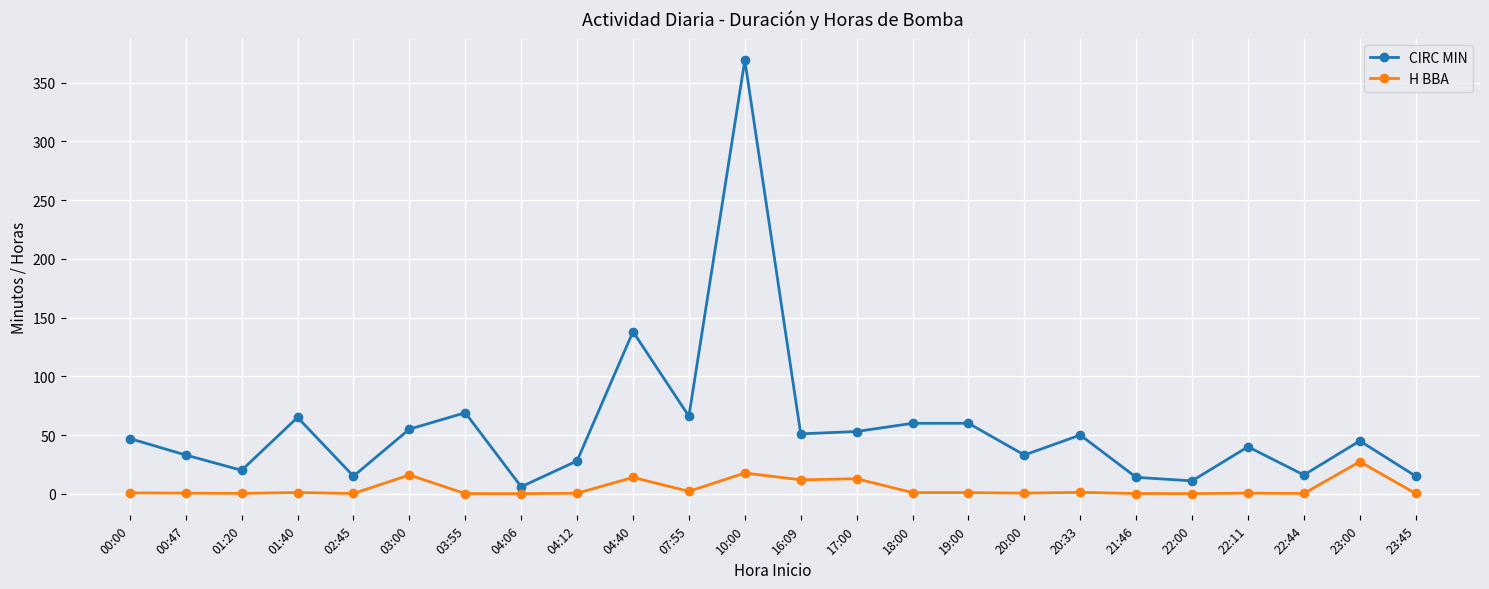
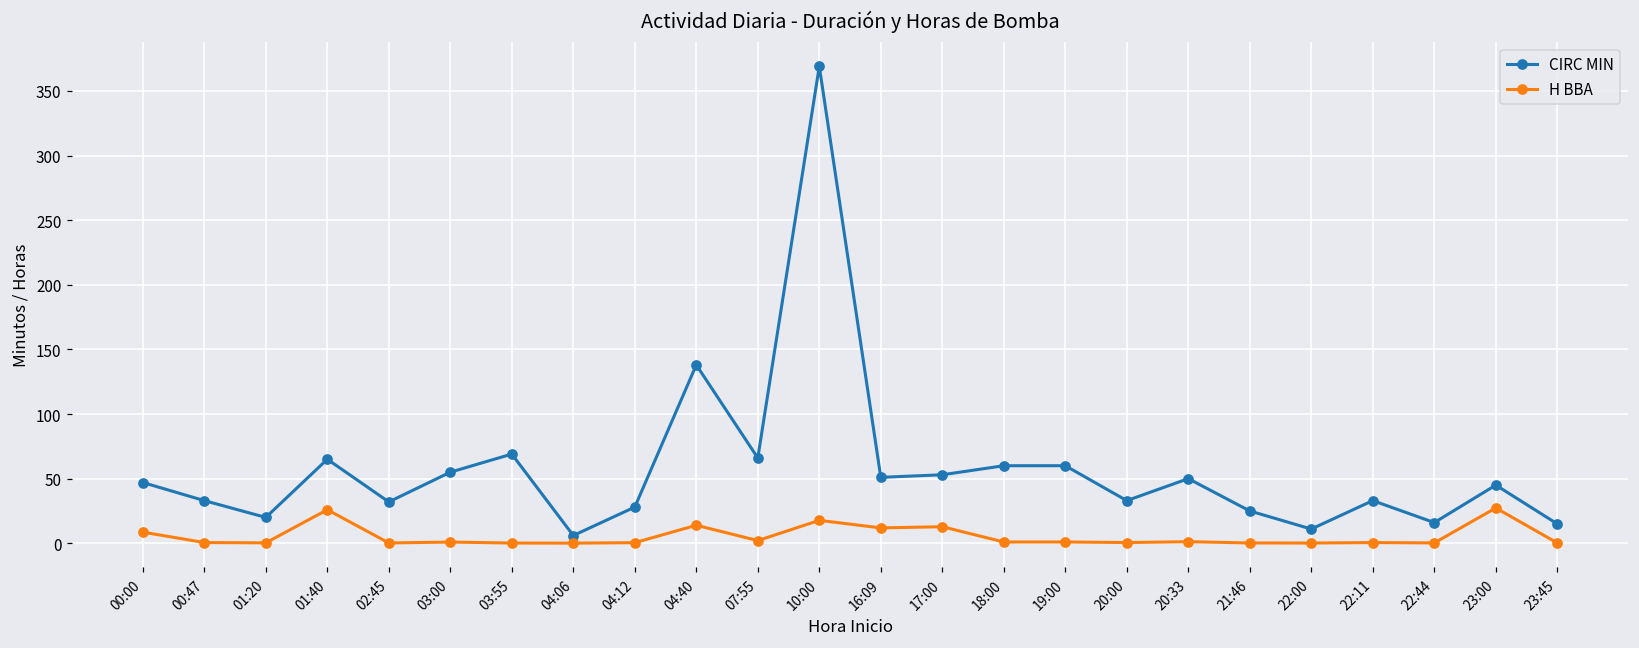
  {
    "CIRC MIN": {
      "00:00": 47,
      "00:47": 33,
      "01:20": 20,
      "01:40": 65,
-     "02:45": 15,
+     "02:45": 32,
      "03:00": 55,
      "03:55": 69,
      "04:06": 6,
      "04:12": 28,
      "04:40": 138,
      "07:55": 66,
      "10:00": 369,
      "16:09": 51,
      "17:00": 53,
      "18:00": 60,
      "19:00": 60,
      "20:00": 33,
      "20:33": 50,
-     "21:46": 14,
+     "21:46": 25,
      "22:00": 11,
-     "22:11": 40,
+     "22:11": 33,
      "22:44": 16,
      "23:00": 45,
      "23:45": 15
    },
    "H BBA": {
-     "00:00": 1,
+     "00:00": 9,
      "00:47": 1,
      "01:20": 0,
-     "01:40": 1,
+     "01:40": 26,
      "02:45": 0,
-     "03:00": 16,
+     "03:00": 1,
      "03:55": 0,
      "04:06": 0,
      "04:12": 0,
      "04:40": 14,
      "07:55": 2,
      "10:00": 18,
      "16:09": 12,
      "17:00": 13,
      "18:00": 1,
      "19:00": 1,
      "20:00": 1,
      "20:33": 1,
      "21:46": 0,
      "22:00": 0,
      "22:11": 1,
      "22:44": 0,
      "23:00": 27,
      "23:45": 0
    }
  }
